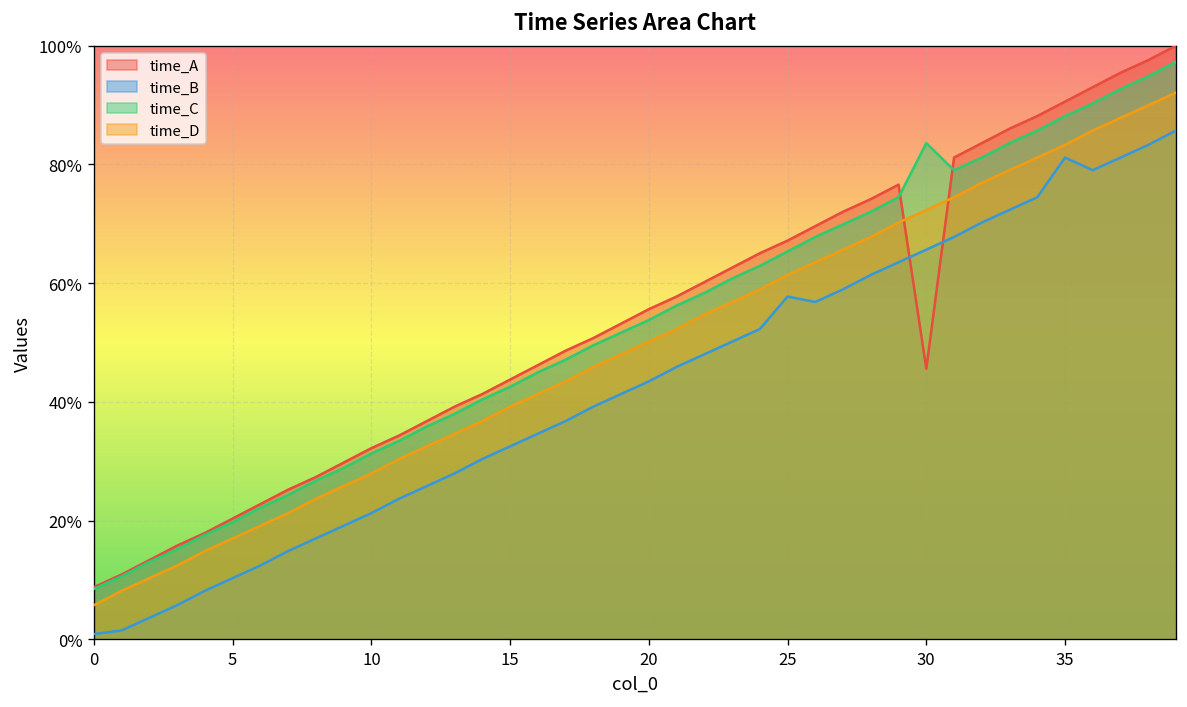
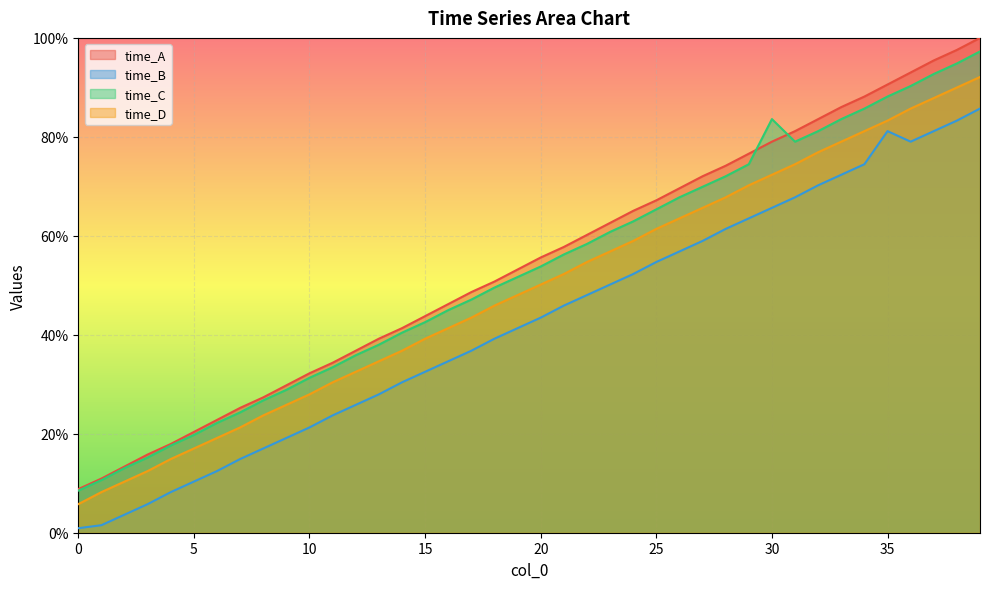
  {
    "time_A": {
      "5": "20%",
      "10": "32%",
      "15": "44%",
      "20": "56%",
      "25": "67%",
-     "30": "46%",
+     "30": "79%",
      "35": "91%"
    },
    "time_B": {
      "0": "1%",
      "5": "10%",
      "10": "21%",
      "15": "33%",
      "20": "43%",
-     "25": "58%",
+     "25": "55%",
      "30": "66%",
      "35": "81%"
    },
    "time_C": {
      "5": "20%",
      "10": "31%",
      "15": "43%",
      "20": "54%",
      "25": "65%",
      "30": "84%",
      "35": "88%"
    },
    "time_D": {
      "0": "6%",
      "5": "17%",
      "10": "28%",
      "15": "39%",
      "20": "50%",
      "25": "61%",
      "30": "72%",
      "35": "83%"
    }
  }
